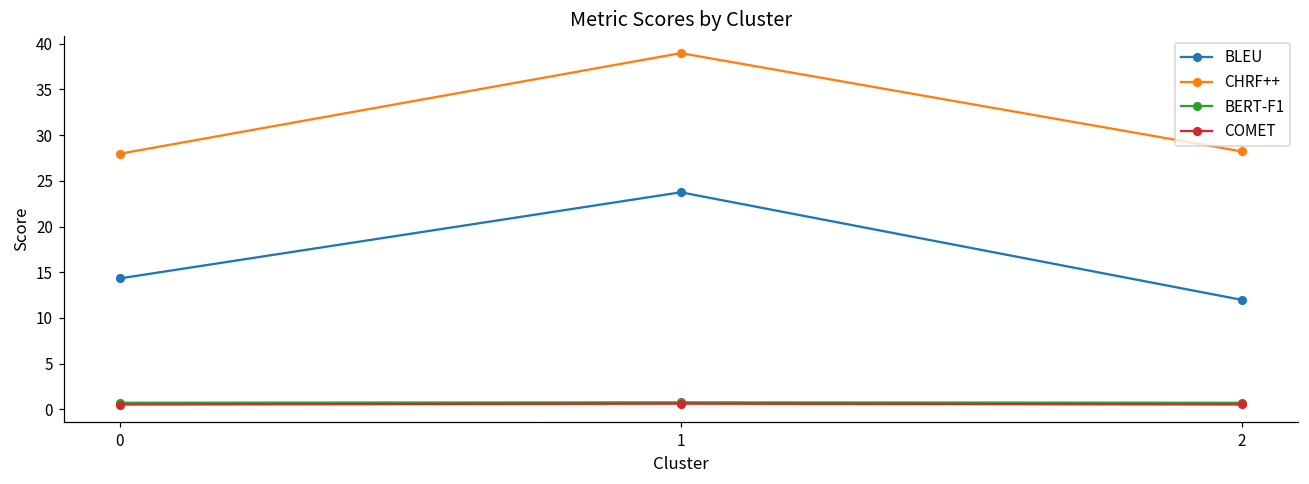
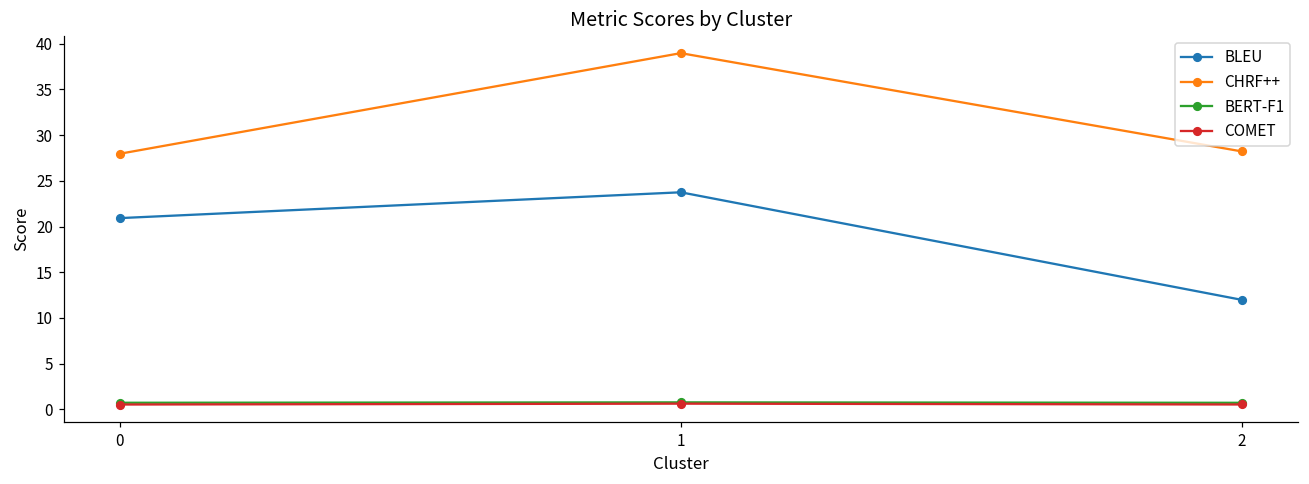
  {
    "BLEU": {
-     "0": 14,
+     "0": 21,
      "1": 24,
      "2": 12
    },
    "CHRF++": {
      "0": 28,
      "1": 39,
      "2": 28
    }
  }
